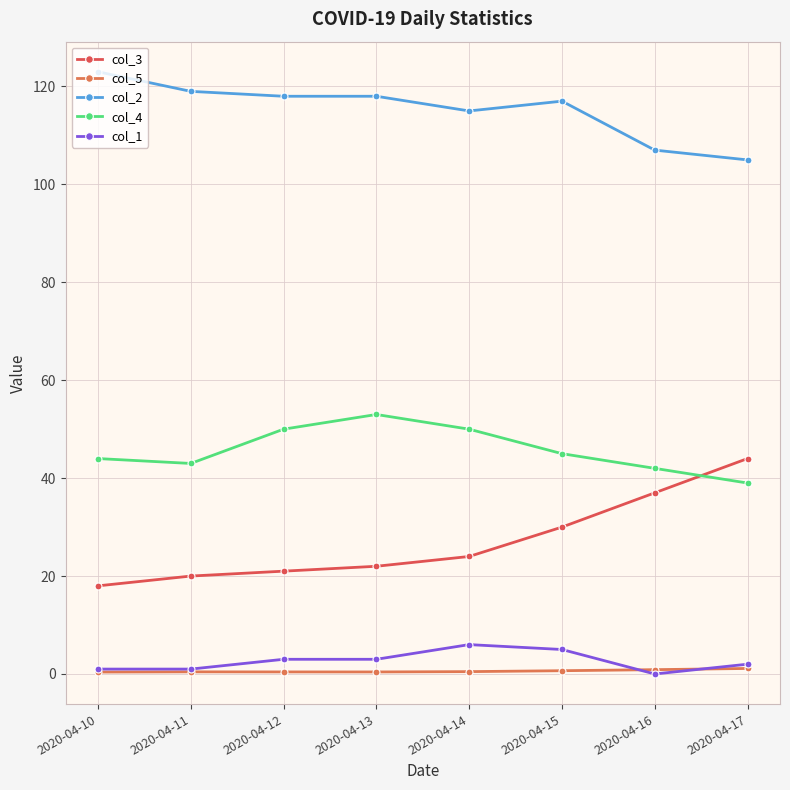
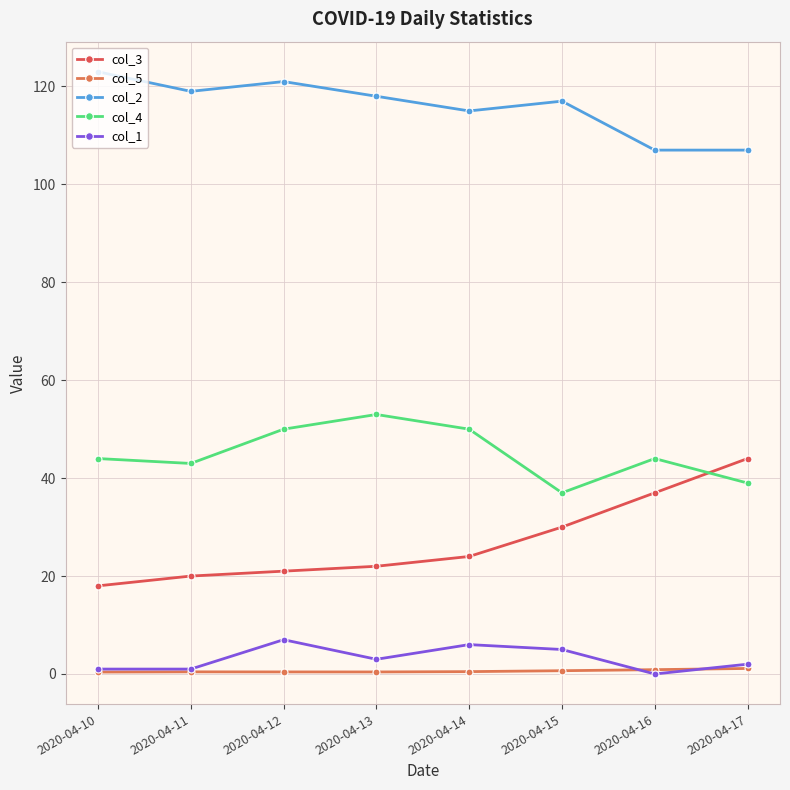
  {
    "col_2": {
      "2020-04-11": 119,
-     "2020-04-12": 118,
+     "2020-04-12": 121,
      "2020-04-13": 118,
      "2020-04-14": 115,
      "2020-04-15": 117,
      "2020-04-16": 107,
-     "2020-04-17": 105
+     "2020-04-17": 107
    },
    "col_4": {
      "2020-04-10": 44,
      "2020-04-11": 43,
      "2020-04-12": 50,
      "2020-04-13": 53,
      "2020-04-14": 50,
-     "2020-04-15": 45,
-     "2020-04-16": 42,
+     "2020-04-15": 37,
+     "2020-04-16": 44,
      "2020-04-17": 39
    },
    "col_1": {
      "2020-04-10": 1,
      "2020-04-11": 1,
-     "2020-04-12": 3,
+     "2020-04-12": 7,
      "2020-04-13": 3,
      "2020-04-14": 6,
      "2020-04-15": 5,
      "2020-04-16": 0,
      "2020-04-17": 2
    }
  }
